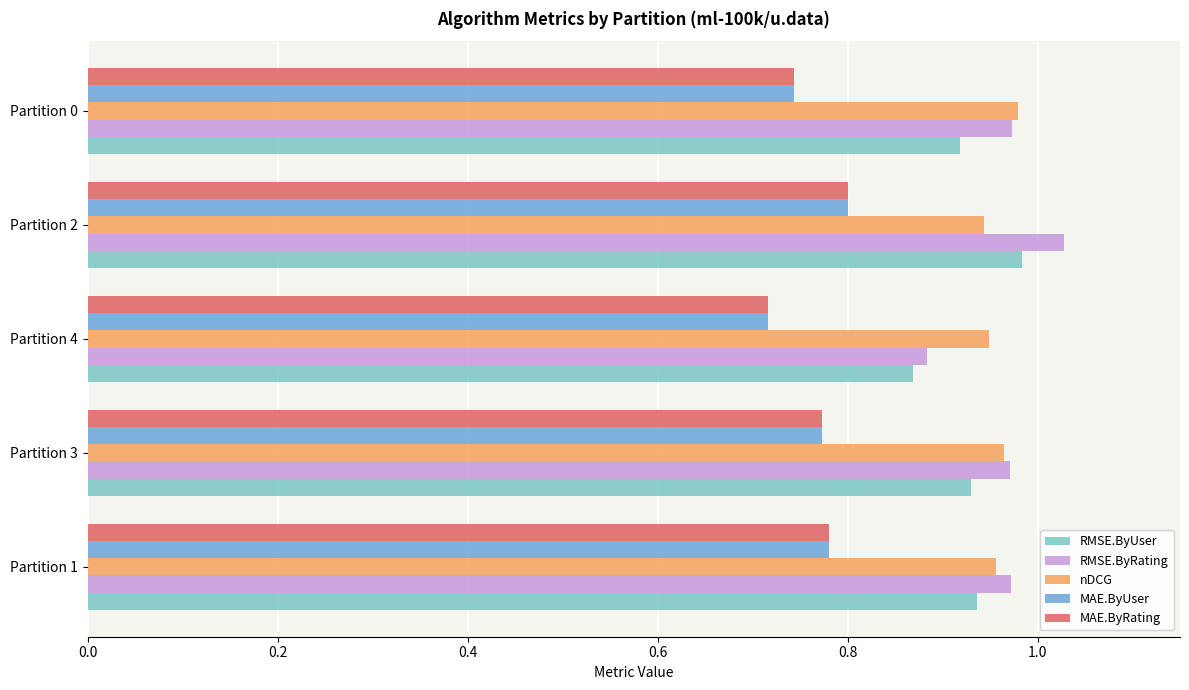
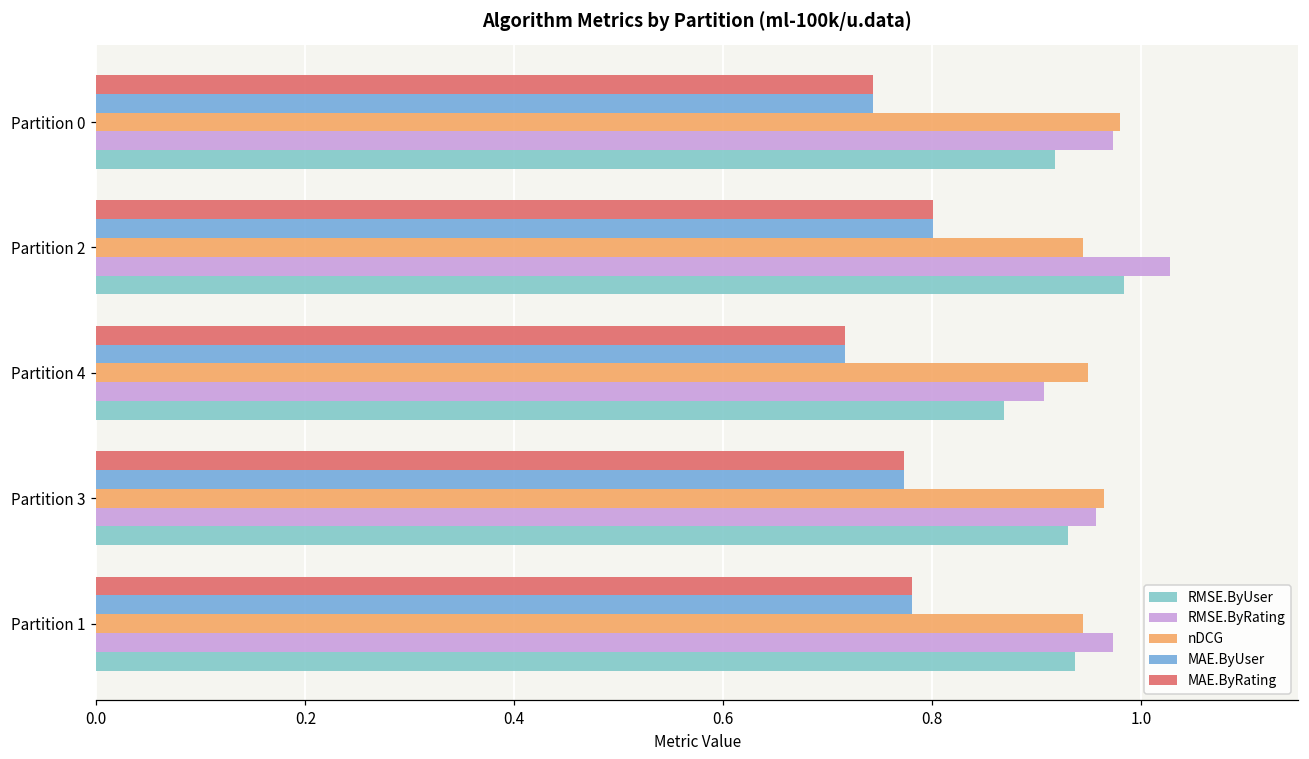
  {
    "RMSE.ByRating": {
      "Partition 0": 0.97,
      "Partition 2": 1.03,
-     "Partition 4": 0.88,
-     "Partition 3": 0.97,
+     "Partition 4": 0.91,
+     "Partition 3": 0.96,
      "Partition 1": 0.97
    },
    "nDCG": {
      "Partition 0": 0.98,
      "Partition 2": 0.94,
      "Partition 4": 0.95,
      "Partition 3": 0.96,
-     "Partition 1": 0.96
+     "Partition 1": 0.94
    },
    "MAE.ByRating": {
      "Partition 0": 0.74,
      "Partition 2": 0.80,
      "Partition 4": 0.72,
      "Partition 3": 0.77,
      "Partition 1": 0.78
    }
  }
